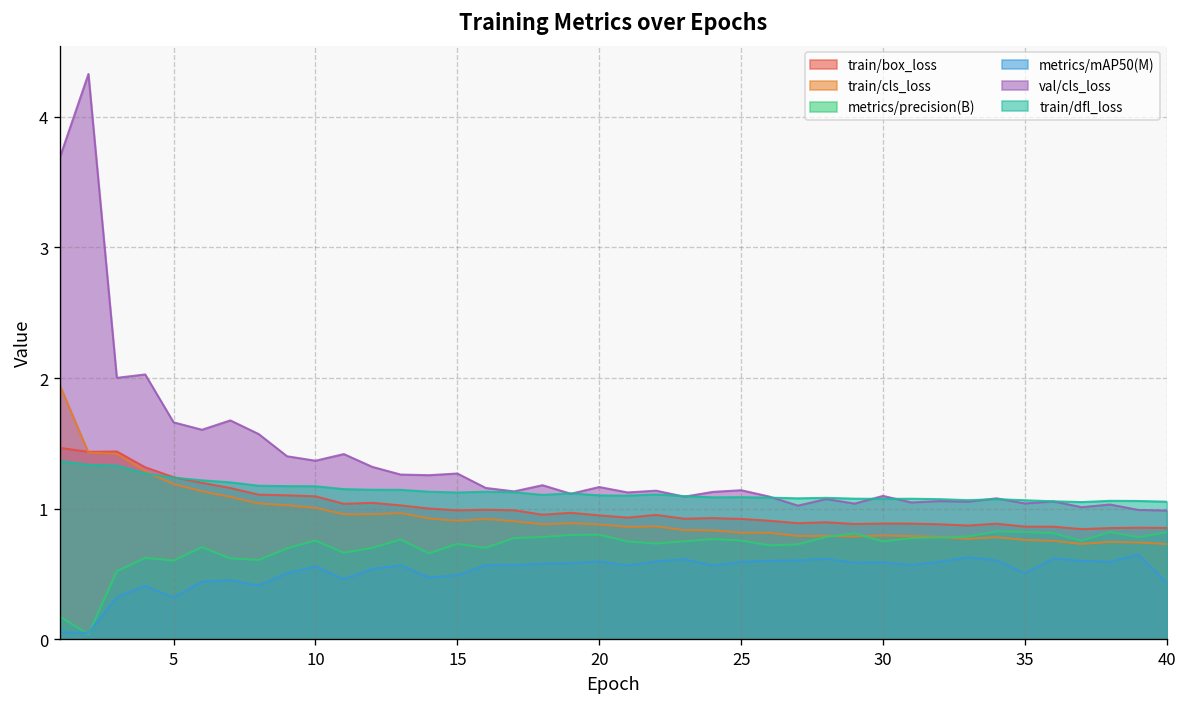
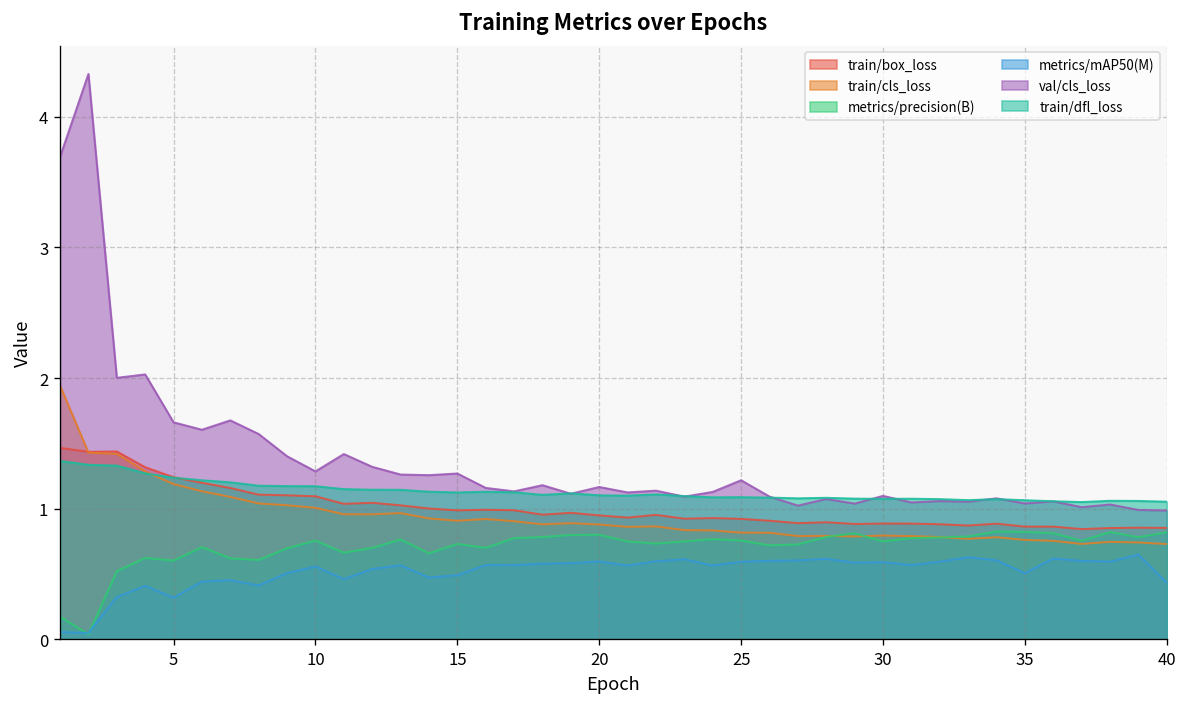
  {
    "metrics/mAP50(M)": {
      "5": 0.32,
      "10": 0.56,
      "15": 0.49,
      "20": 0.60,
      "25": 0.59,
      "30": 0.59,
      "35": 0.51,
      "40": 0.43
    },
    "val/cls_loss": {
      "5": 1.66,
-     "10": 1.37,
+     "10": 1.29,
      "15": 1.27,
      "20": 1.17,
-     "25": 1.14,
+     "25": 1.22,
      "35": 1.04,
      "40": 0.99
    }
  }
